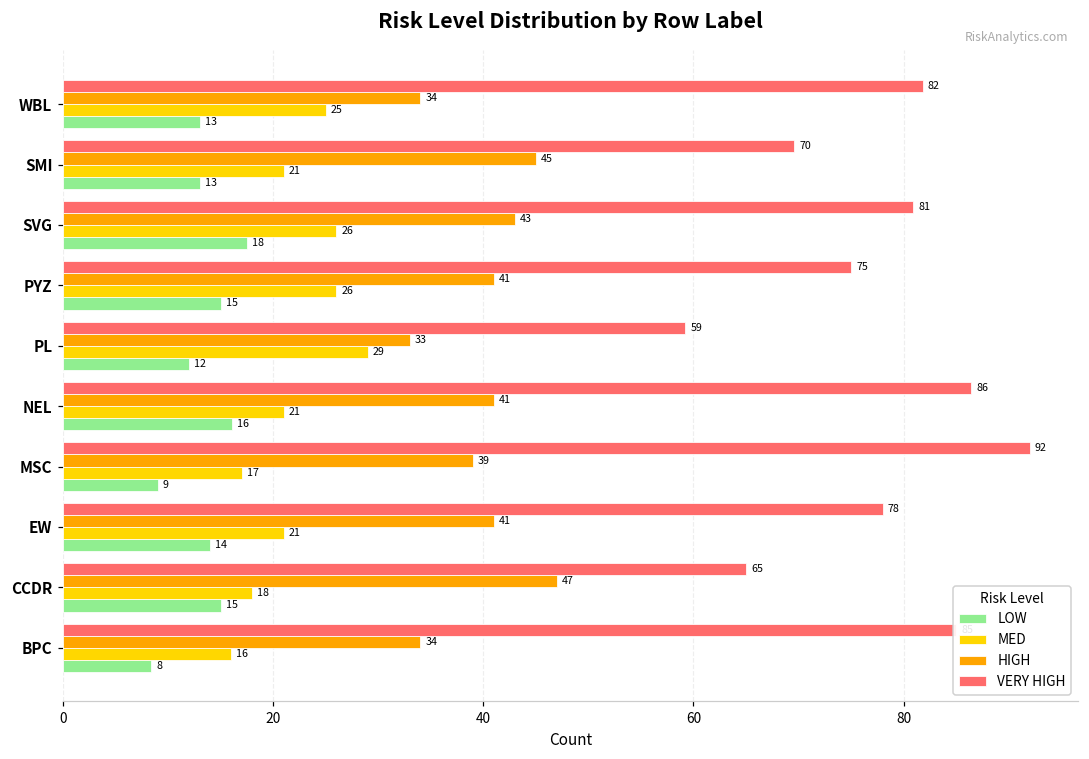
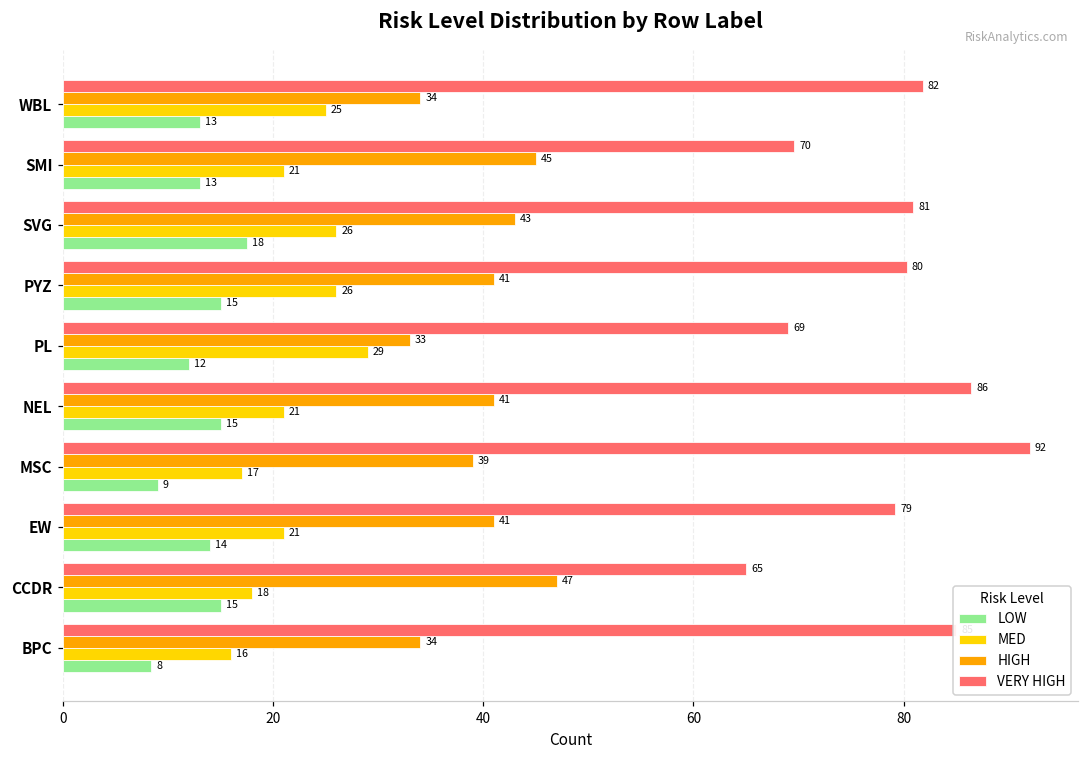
  {
    "LOW": {
      "WBL": 13,
      "SMI": 13,
      "SVG": 18,
      "PYZ": 15,
      "PL": 12,
-     "NEL": 16,
+     "NEL": 15,
      "MSC": 9,
      "EW": 14,
      "CCDR": 15,
      "BPC": 8
    },
    "VERY HIGH": {
      "WBL": 82,
      "SMI": 70,
      "SVG": 81,
-     "PYZ": 75,
-     "PL": 59,
+     "PYZ": 80,
+     "PL": 69,
      "NEL": 86,
      "MSC": 92,
-     "EW": 78,
+     "EW": 79,
      "CCDR": 65
    }
  }
